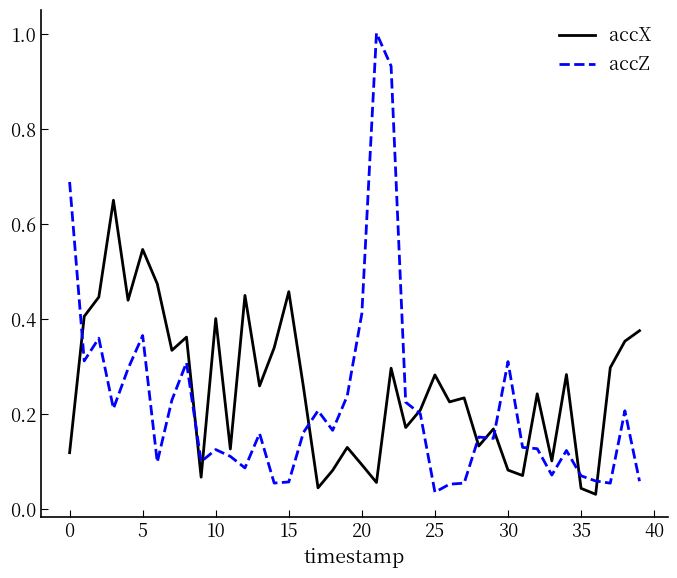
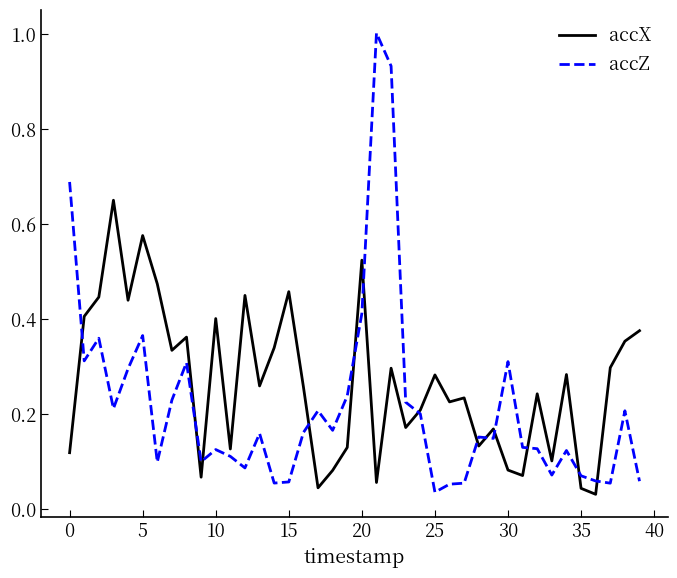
  {
    "accX": {
      "0": 0.12,
-     "5": 0.55,
+     "5": 0.58,
      "10": 0.40,
      "15": 0.46,
-     "20": 0.09,
+     "20": 0.52,
      "25": 0.28,
      "30": 0.08,
      "35": 0.04
    },
    "accZ": {
      "0": 0.69,
      "5": 0.37,
      "10": 0.13,
      "15": 0.06,
      "20": 0.41,
      "25": 0.04,
      "30": 0.31,
      "35": 0.07
    }
  }
